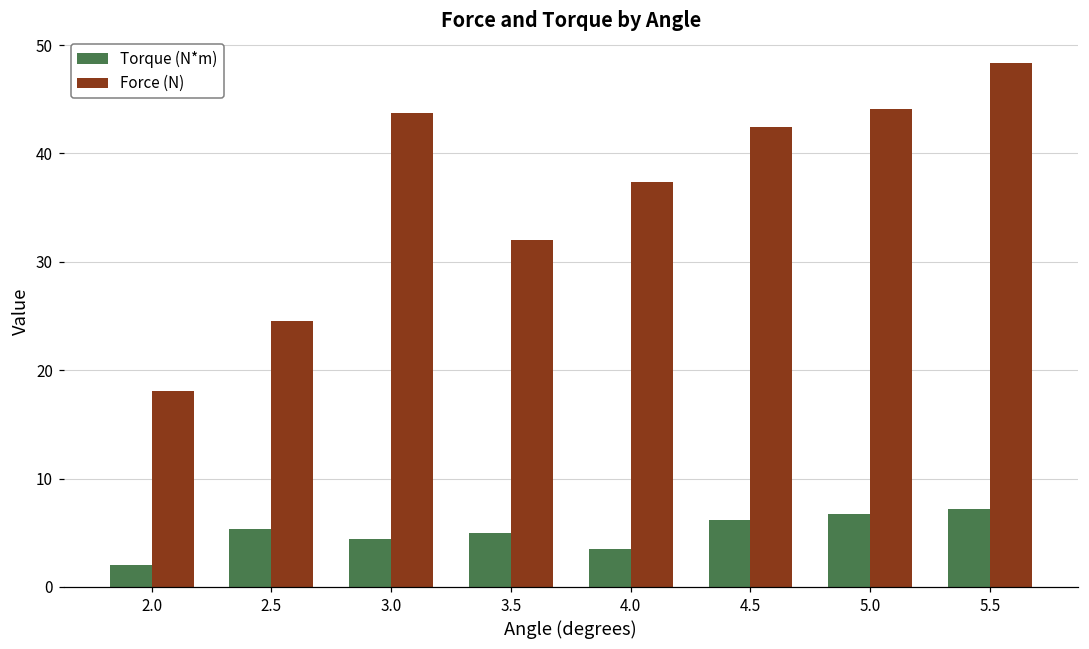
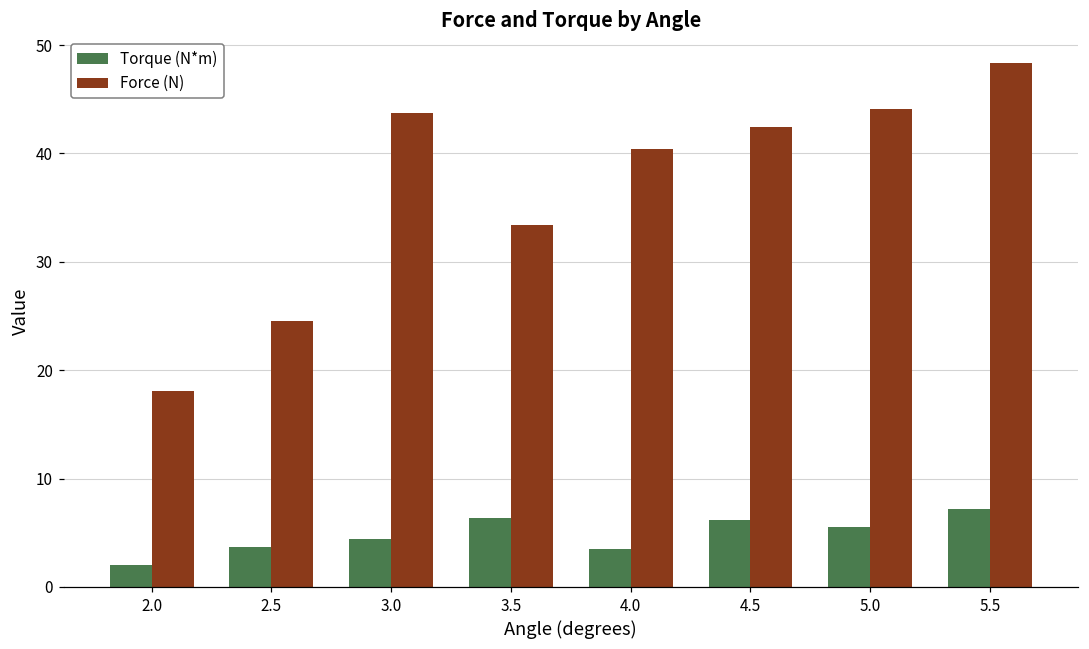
  {
    "Torque (N*m)": {
      "2.0": 2,
-     "2.5": 5,
+     "2.5": 4,
      "3.0": 4,
-     "3.5": 5,
+     "3.5": 6,
      "4.0": 3,
      "4.5": 6,
-     "5.0": 7,
+     "5.0": 6,
      "5.5": 7
    },
    "Force (N)": {
      "2.0": 18,
      "2.5": 25,
      "3.0": 44,
-     "3.5": 32,
-     "4.0": 37,
+     "3.5": 33,
+     "4.0": 40,
      "4.5": 42,
      "5.0": 44,
      "5.5": 48
    }
  }
